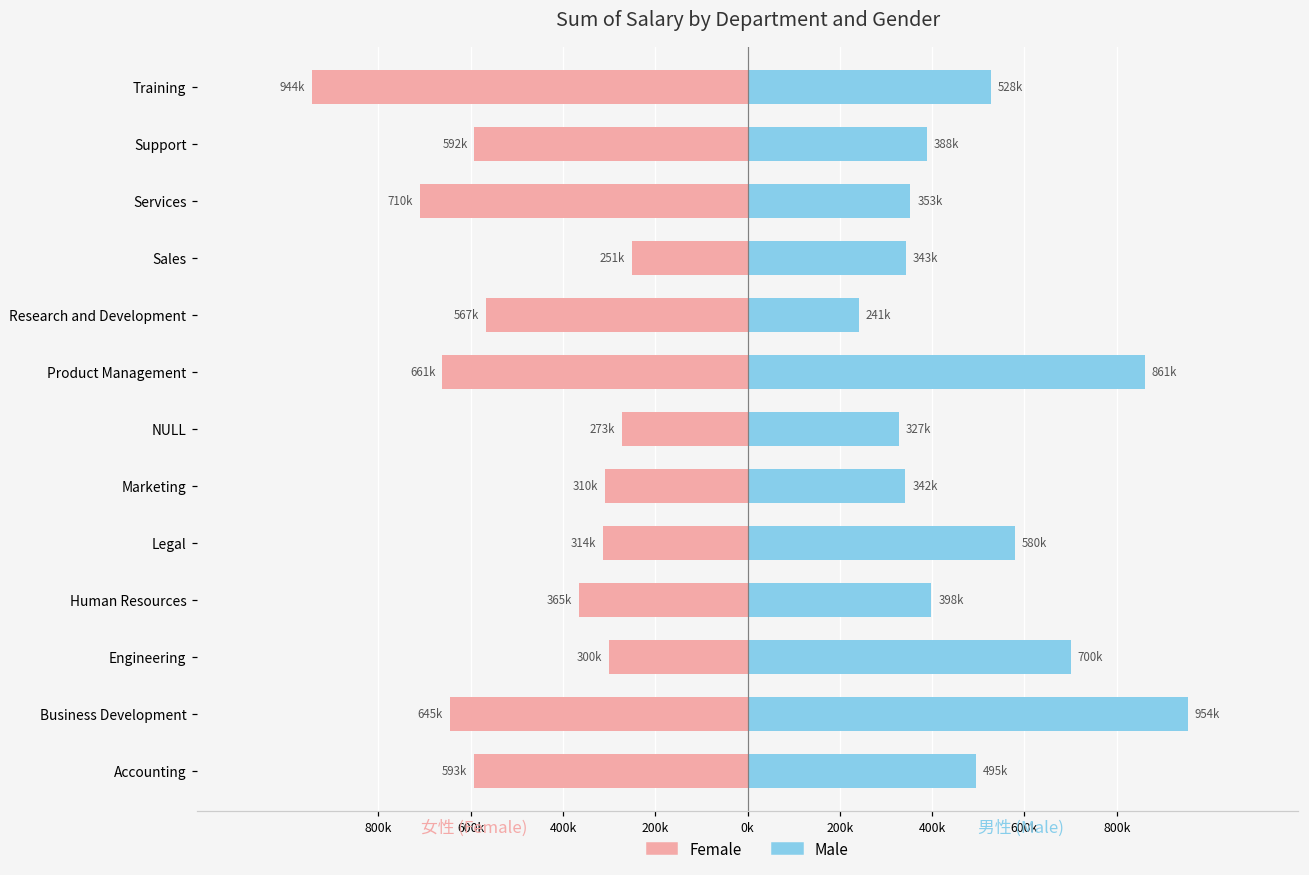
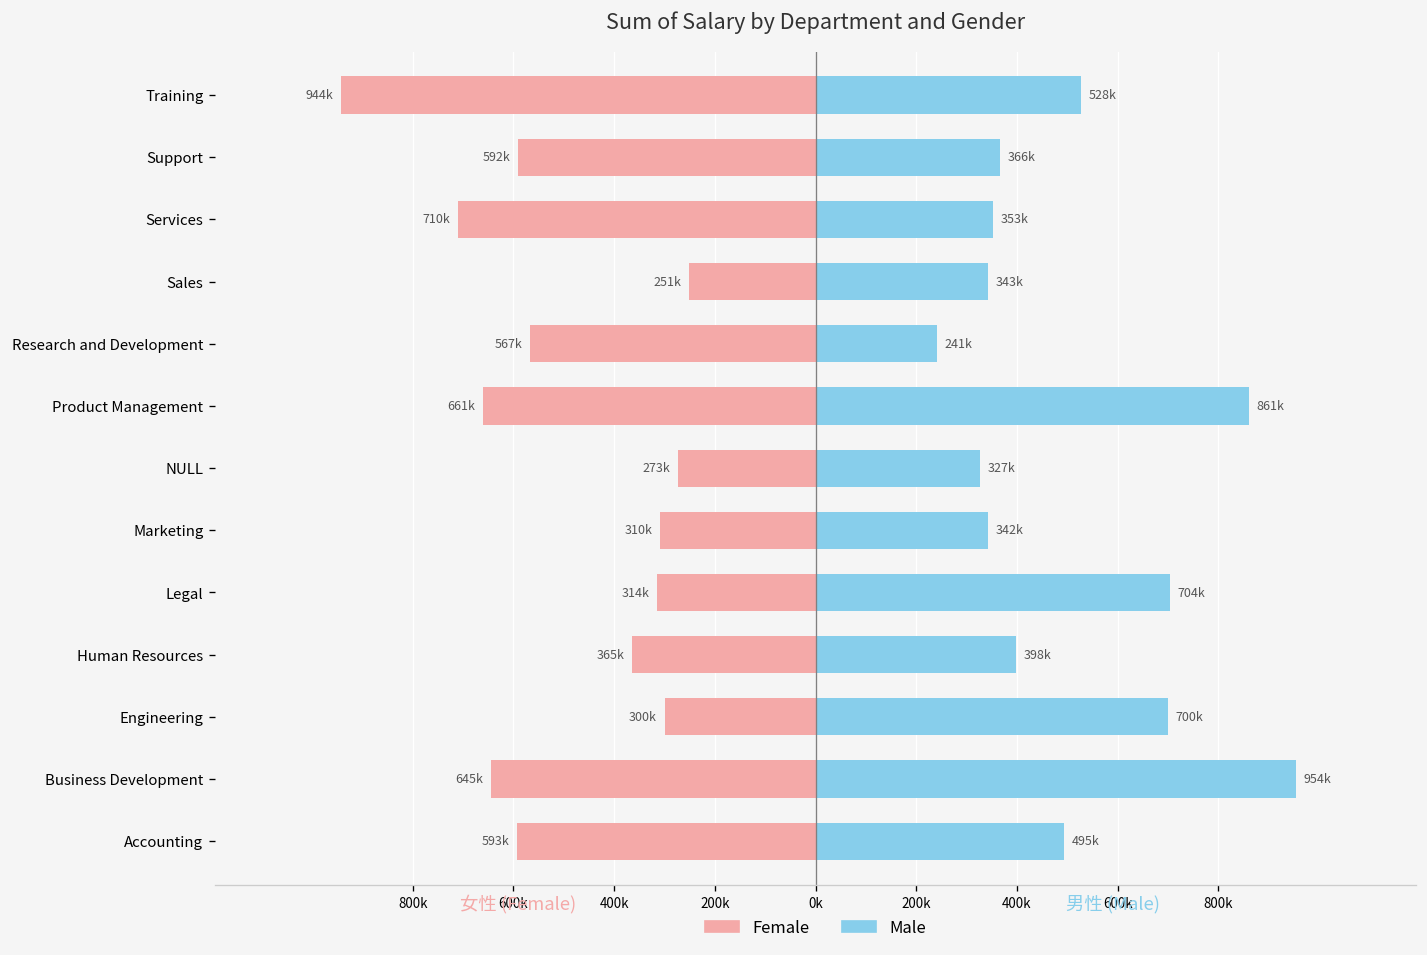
  {
    "Male": {
      "Training": "528k",
-     "Support": "388k",
+     "Support": "366k",
      "Services": "353k",
      "Sales": "343k",
      "Research and Development": "241k",
      "Product Management": "861k",
      "NULL": "327k",
      "Marketing": "342k",
-     "Legal": "580k",
+     "Legal": "704k",
      "Human Resources": "398k",
      "Engineering": "700k",
      "Business Development": "954k",
      "Accounting": "495k"
    }
  }
